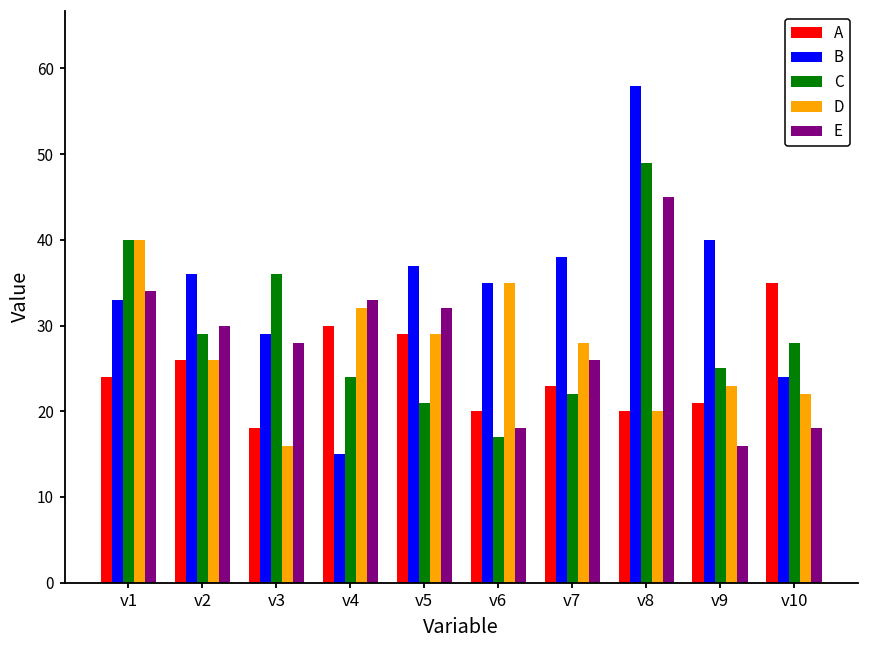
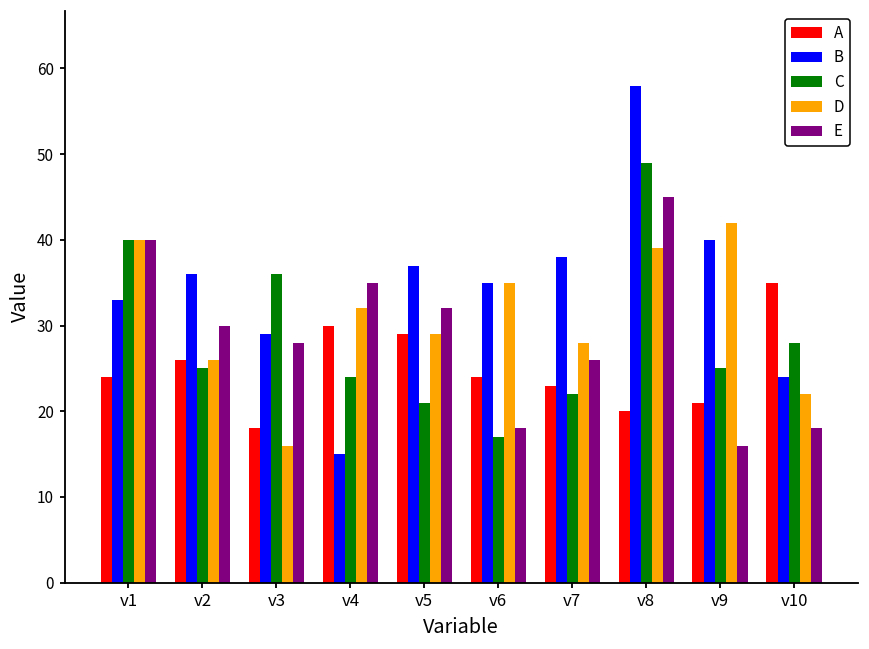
  {
    "A": {
      "v1": 24,
      "v2": 26,
      "v3": 18,
      "v4": 30,
      "v5": 29,
-     "v6": 20,
+     "v6": 24,
      "v7": 23,
      "v8": 20,
      "v9": 21,
      "v10": 35
    },
    "B": {
      "v1": 33,
      "v2": 36,
      "v3": 29,
      "v4": 15,
      "v5": 37,
      "v6": 35,
      "v7": 38,
      "v8": 58,
      "v9": 40,
      "v10": 24
    },
    "C": {
      "v1": 40,
-     "v2": 29,
+     "v2": 25,
      "v3": 36,
      "v4": 24,
      "v5": 21,
      "v6": 17,
      "v7": 22,
      "v8": 49,
      "v9": 25,
      "v10": 28
    },
    "D": {
      "v1": 40,
      "v2": 26,
      "v3": 16,
      "v4": 32,
      "v5": 29,
      "v6": 35,
      "v7": 28,
-     "v8": 20,
-     "v9": 23,
+     "v8": 39,
+     "v9": 42,
      "v10": 22
    },
    "E": {
-     "v1": 34,
+     "v1": 40,
      "v2": 30,
      "v3": 28,
-     "v4": 33,
+     "v4": 35,
      "v5": 32,
      "v6": 18,
      "v7": 26,
      "v8": 45,
      "v9": 16,
      "v10": 18
    }
  }
